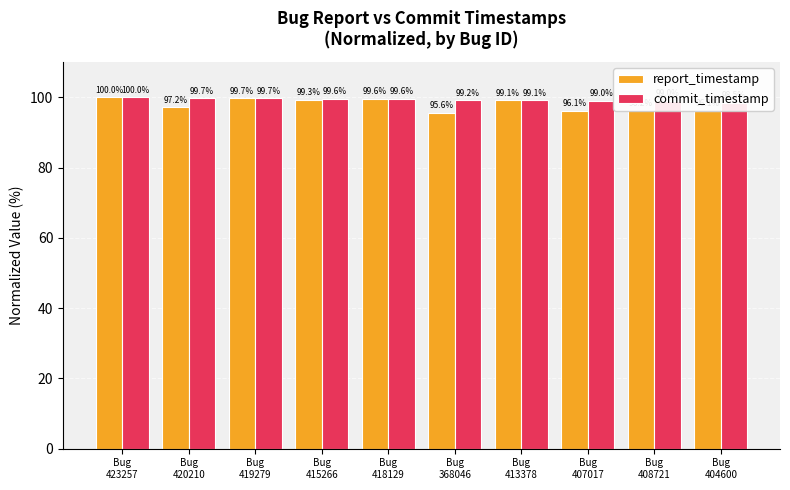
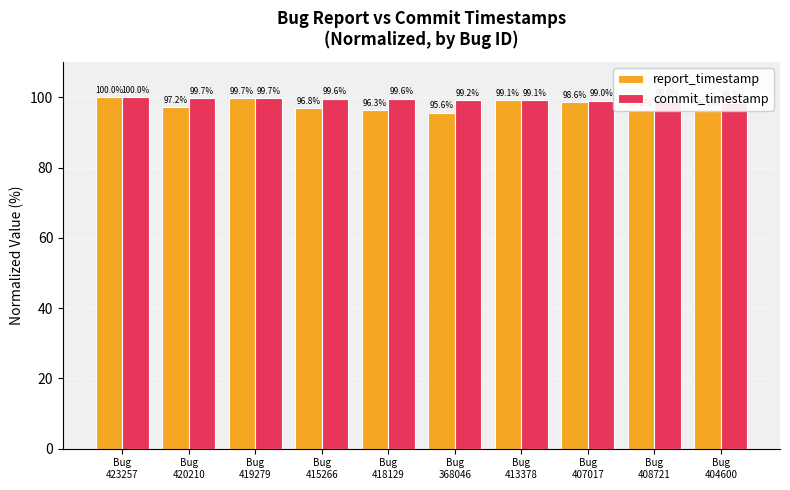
  {
    "report_timestamp": {
      "Bug 423257": "100.0%",
      "Bug 420210": "97.2%",
      "Bug 419279": "99.7%",
-     "Bug 415266": "99.3%",
-     "Bug 418129": "99.6%",
+     "Bug 415266": "96.8%",
+     "Bug 418129": "96.3%",
      "Bug 368046": "95.6%",
      "Bug 413378": "99.1%",
-     "Bug 407017": "96.1%"
+     "Bug 407017": "98.6%"
    },
    "commit_timestamp": {
      "Bug 423257": "100.0%",
      "Bug 420210": "99.7%",
      "Bug 419279": "99.7%",
      "Bug 415266": "99.6%",
      "Bug 418129": "99.6%",
      "Bug 368046": "99.2%",
      "Bug 413378": "99.1%",
      "Bug 407017": "99.0%"
    }
  }
